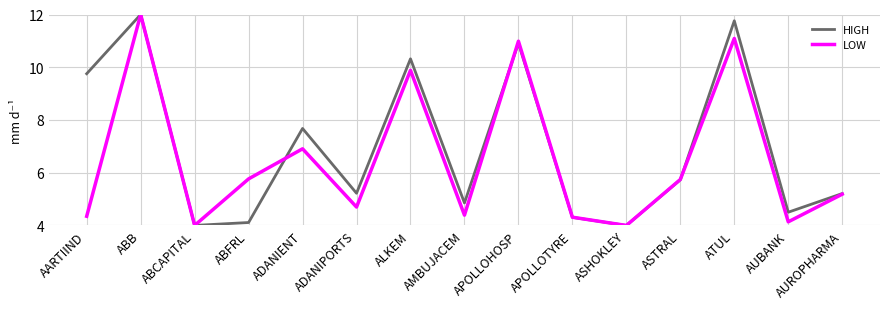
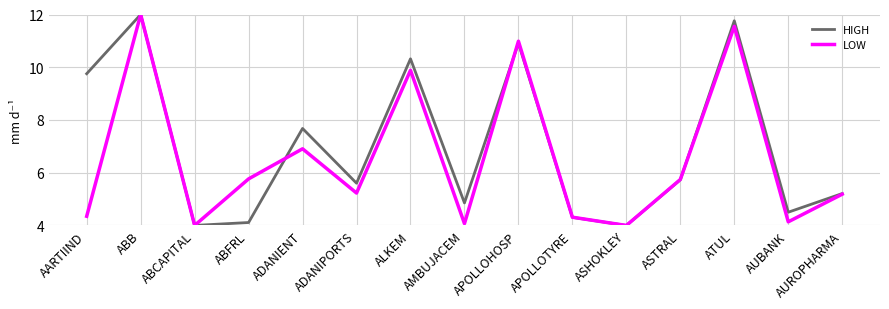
  {
    "HIGH": {
      "AARTIIND": 9.8,
      "ABFRL": 4.1,
      "ADANIENT": 7.7,
-     "ADANIPORTS": 5.2,
+     "ADANIPORTS": 5.6,
      "ALKEM": 10.3,
      "AMBUJACEM": 4.9,
      "ATUL": 11.8,
      "AUBANK": 4.5
    },
    "LOW": {
      "AARTIIND": 4.3,
      "ABFRL": 5.8,
      "ADANIENT": 6.9,
-     "ADANIPORTS": 4.7,
+     "ADANIPORTS": 5.2,
      "ALKEM": 9.9,
-     "AMBUJACEM": 4.4,
-     "ATUL": 11.1,
+     "AMBUJACEM": 4.1,
+     "ATUL": 11.6,
      "AUBANK": 4.1
    }
  }
